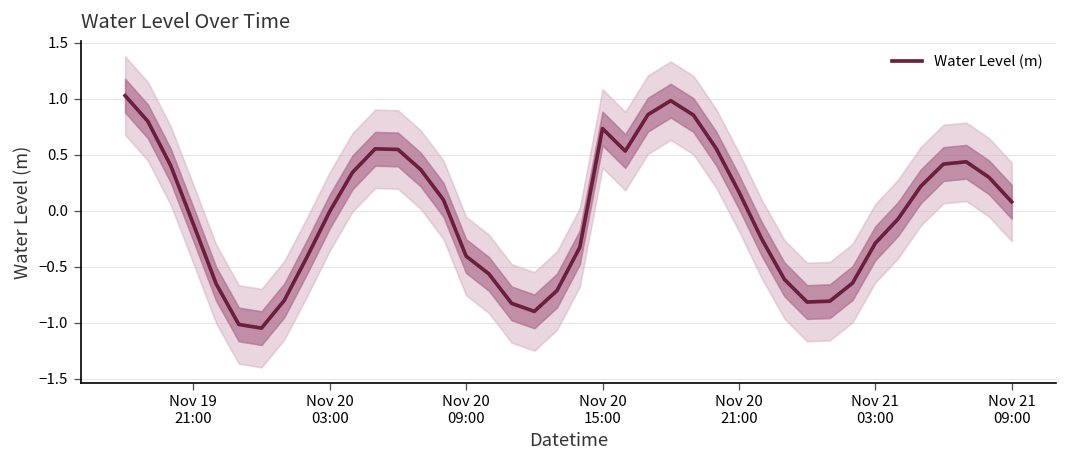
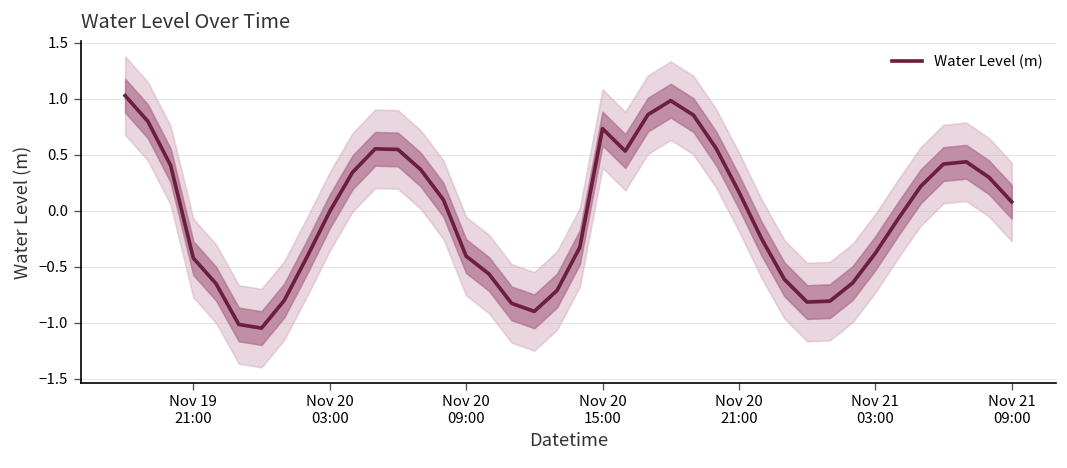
  {
    "Water Level (m)": {
-     "Nov 19 21:00": -0.1,
+     "Nov 19 21:00": -0.4,
      "Nov 20 03:00": 0.0,
      "Nov 20 09:00": -0.4,
      "Nov 20 15:00": 0.7,
      "Nov 20 21:00": 0.2,
-     "Nov 21 03:00": -0.3,
+     "Nov 21 03:00": -0.4,
      "Nov 21 09:00": 0.1
    }
  }
